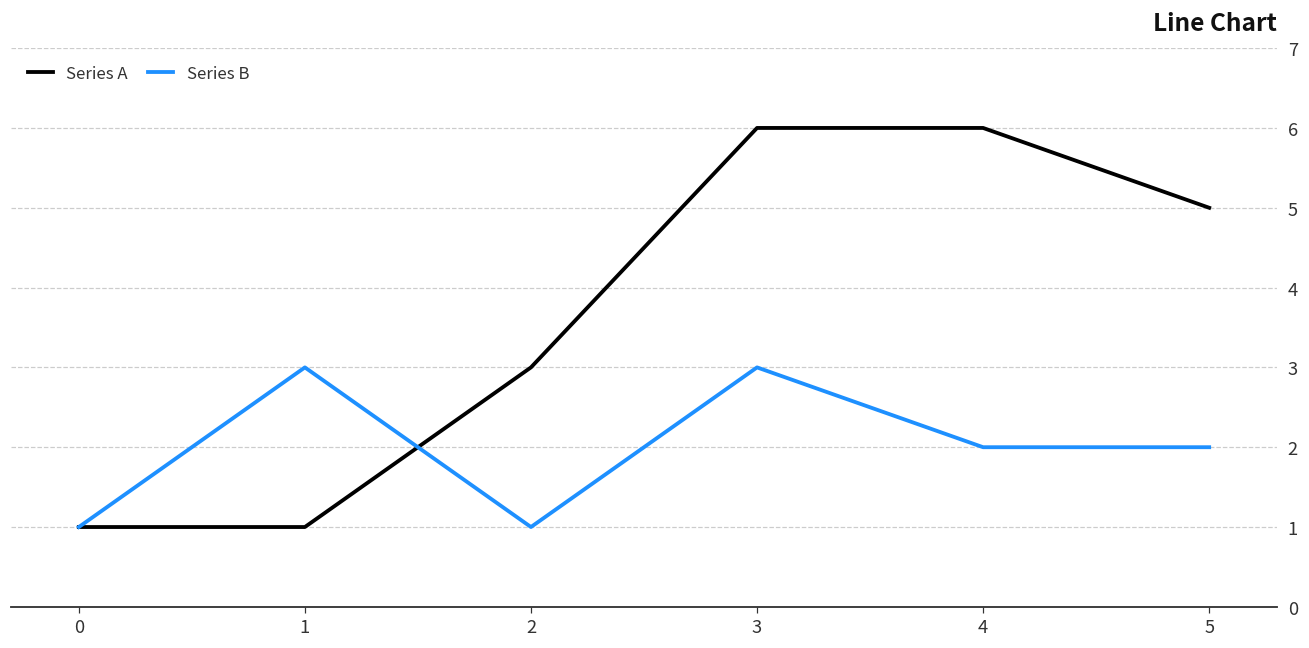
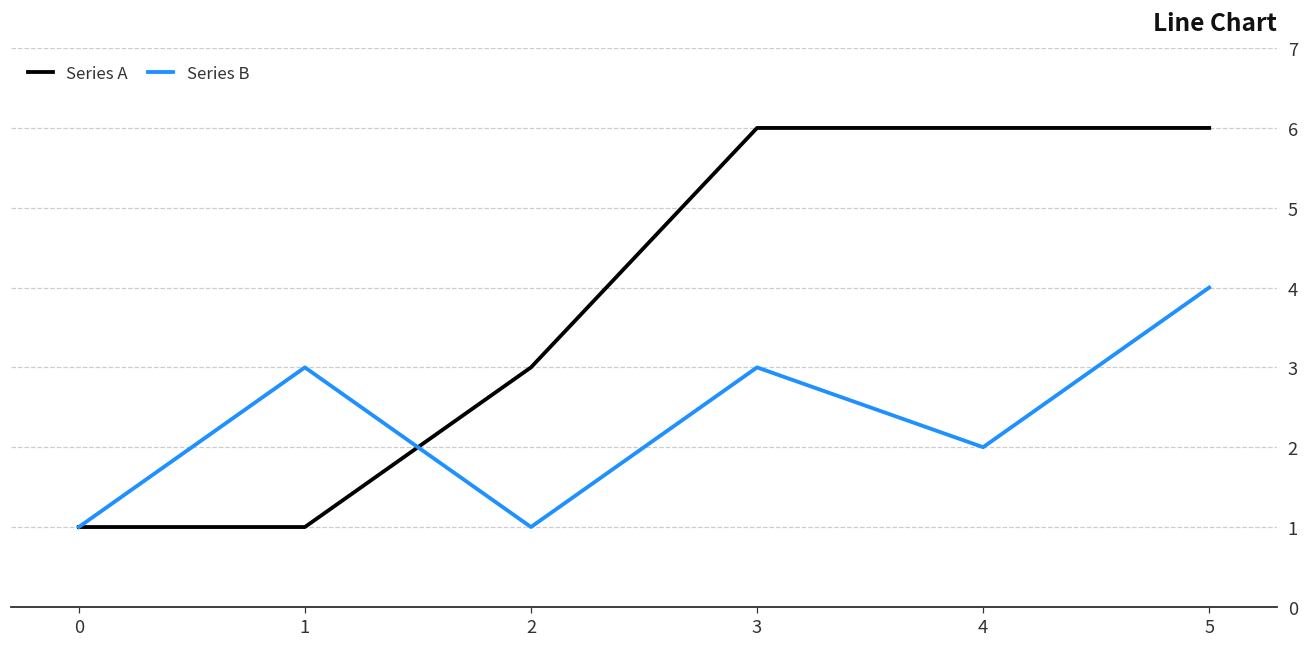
  {
    "Series A": {
      "1": 1,
      "2": 3,
      "3": 6,
      "4": 6,
-     "5": 5
+     "5": 6
    },
    "Series B": {
      "1": 3,
      "2": 1,
      "3": 3,
      "4": 2,
-     "5": 2
+     "5": 4
    }
  }
